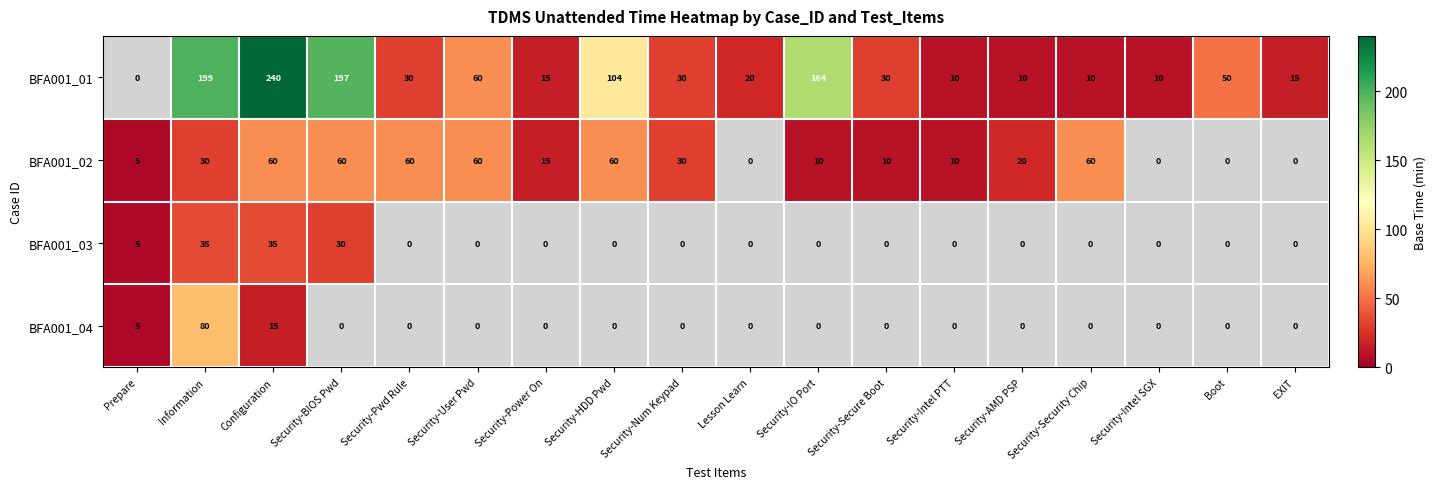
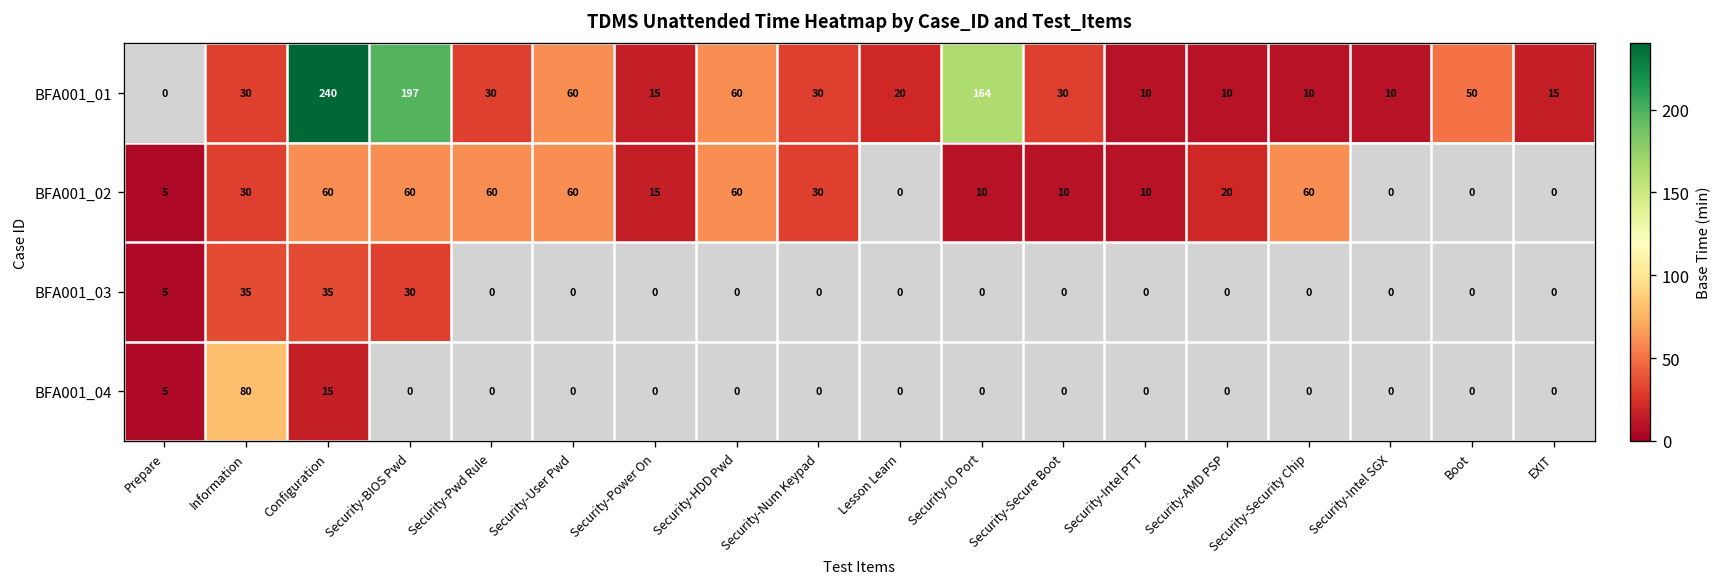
  {
    "BFA001_01": {
      "Prepare": 0,
-     "Information": 199,
+     "Information": 30,
      "Configuration": 240,
      "Security-BIOS Pwd": 197,
      "Security-Pwd Rule": 30,
      "Security-User Pwd": 60,
      "Security-Power On": 15,
-     "Security-HDD Pwd": 104,
+     "Security-HDD Pwd": 60,
      "Security-Num Keypad": 30,
      "Lesson Learn": 20,
      "Security-IO Port": 164,
      "Security-Secure Boot": 30,
      "Security-Intel PTT": 10,
      "Security-AMD PSP": 10,
      "Security-Security Chip": 10,
      "Security-Intel SGX": 10,
      "Boot": 50,
      "EXIT": 15
    },
    "BFA001_02": {
      "Prepare": 5,
      "Information": 30,
      "Configuration": 60,
      "Security-BIOS Pwd": 60,
      "Security-Pwd Rule": 60,
      "Security-User Pwd": 60,
      "Security-Power On": 15,
      "Security-HDD Pwd": 60,
      "Security-Num Keypad": 30,
      "Lesson Learn": 0,
      "Security-IO Port": 10,
      "Security-Secure Boot": 10,
      "Security-Intel PTT": 10,
      "Security-AMD PSP": 20,
      "Security-Security Chip": 60,
      "Security-Intel SGX": 0,
      "Boot": 0,
      "EXIT": 0
    },
    "BFA001_03": {
      "Prepare": 5,
      "Information": 35,
      "Configuration": 35,
      "Security-BIOS Pwd": 30,
      "Security-Pwd Rule": 0,
      "Security-User Pwd": 0,
      "Security-Power On": 0,
      "Security-HDD Pwd": 0,
      "Security-Num Keypad": 0,
      "Lesson Learn": 0,
      "Security-IO Port": 0,
      "Security-Secure Boot": 0,
      "Security-Intel PTT": 0,
      "Security-AMD PSP": 0,
      "Security-Security Chip": 0,
      "Security-Intel SGX": 0,
      "Boot": 0,
      "EXIT": 0
    },
    "BFA001_04": {
      "Prepare": 5,
      "Information": 80,
      "Configuration": 15,
      "Security-BIOS Pwd": 0,
      "Security-Pwd Rule": 0,
      "Security-User Pwd": 0,
      "Security-Power On": 0,
      "Security-HDD Pwd": 0,
      "Security-Num Keypad": 0,
      "Lesson Learn": 0,
      "Security-IO Port": 0,
      "Security-Secure Boot": 0,
      "Security-Intel PTT": 0,
      "Security-AMD PSP": 0,
      "Security-Security Chip": 0,
      "Security-Intel SGX": 0,
      "Boot": 0,
      "EXIT": 0
    }
  }
